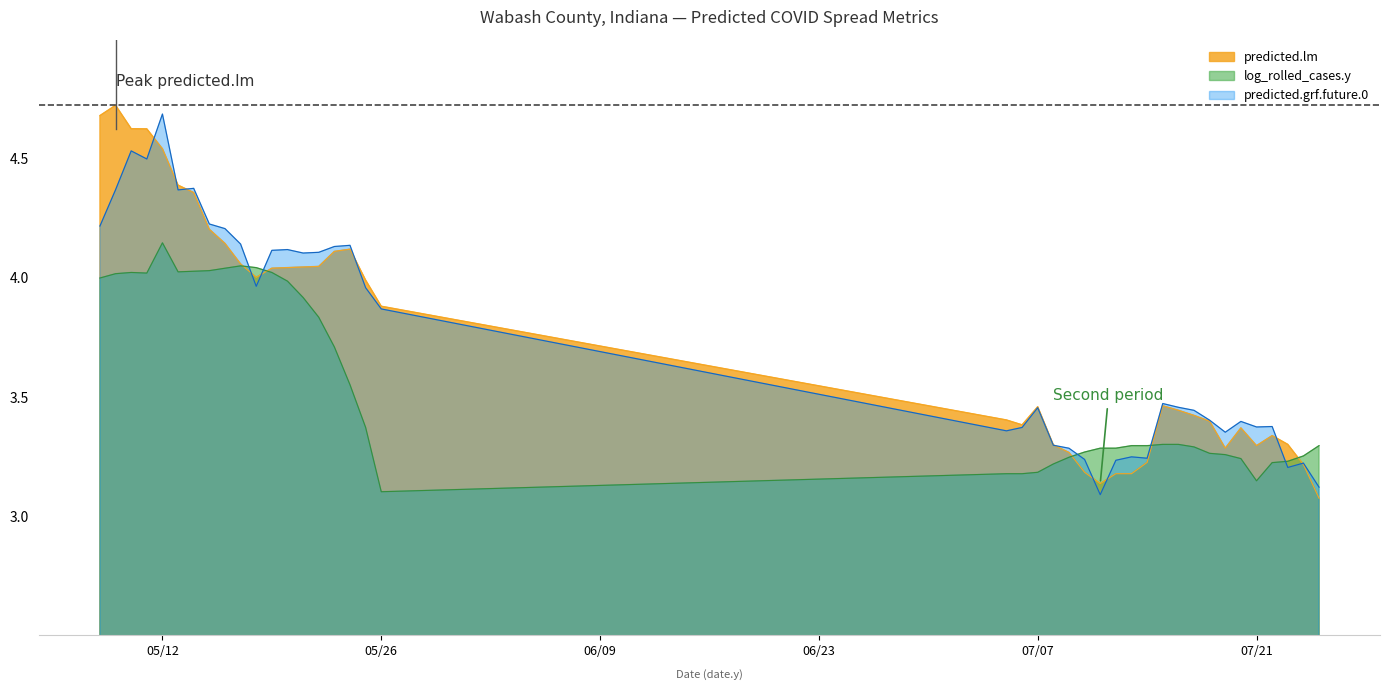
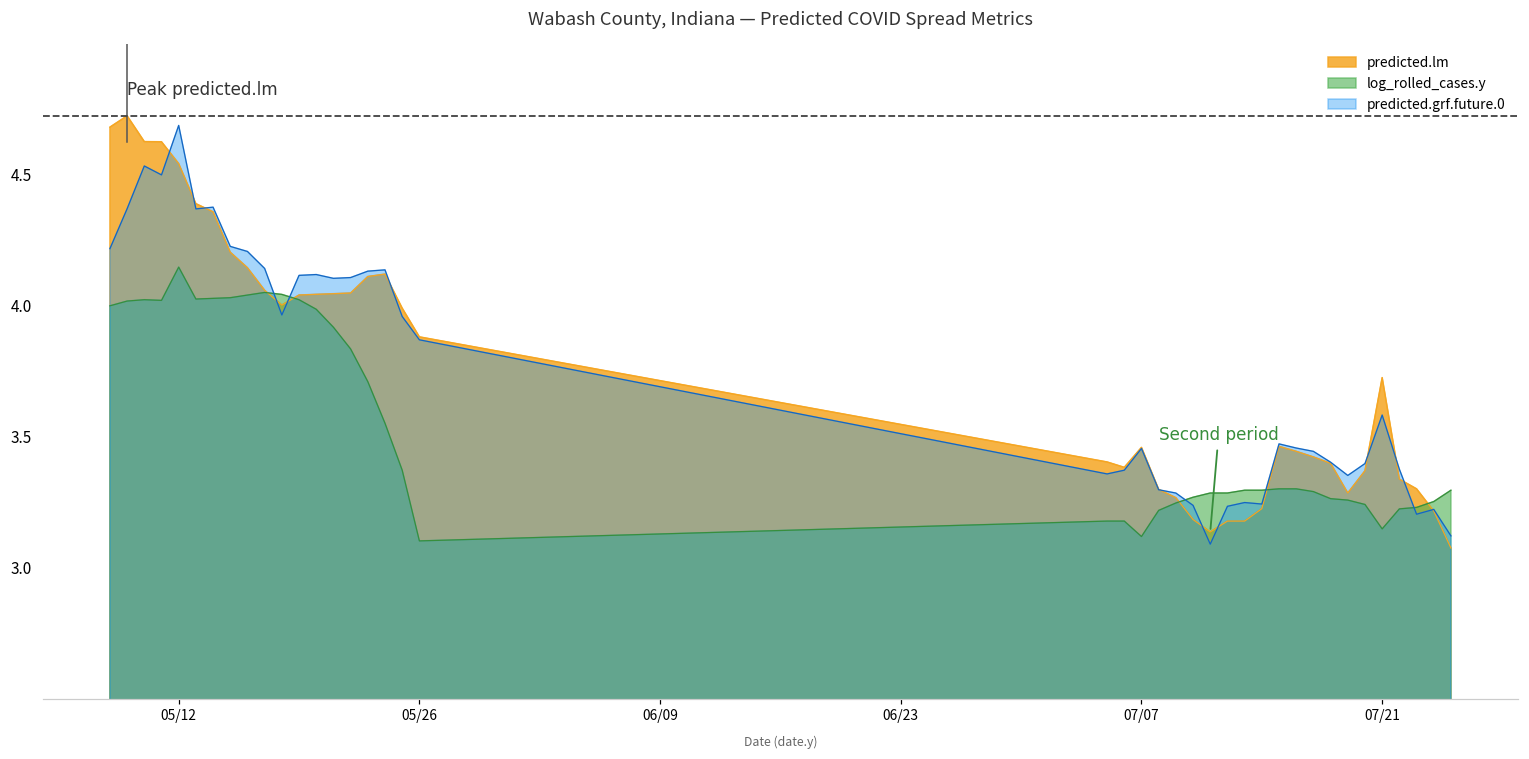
  {
    "predicted.lm": {
      "05/12": 4.54,
      "05/26": 3.88,
-     "07/21": 3.30
+     "07/21": 3.73
    },
    "log_rolled_cases.y": {
      "05/12": 4.15,
      "05/26": 3.10,
-     "07/07": 3.18,
+     "07/07": 3.12,
      "07/21": 3.15
    },
    "predicted.grf.future.0": {
      "05/12": 4.69,
      "05/26": 3.87,
-     "07/21": 3.37
+     "07/21": 3.58
    }
  }
